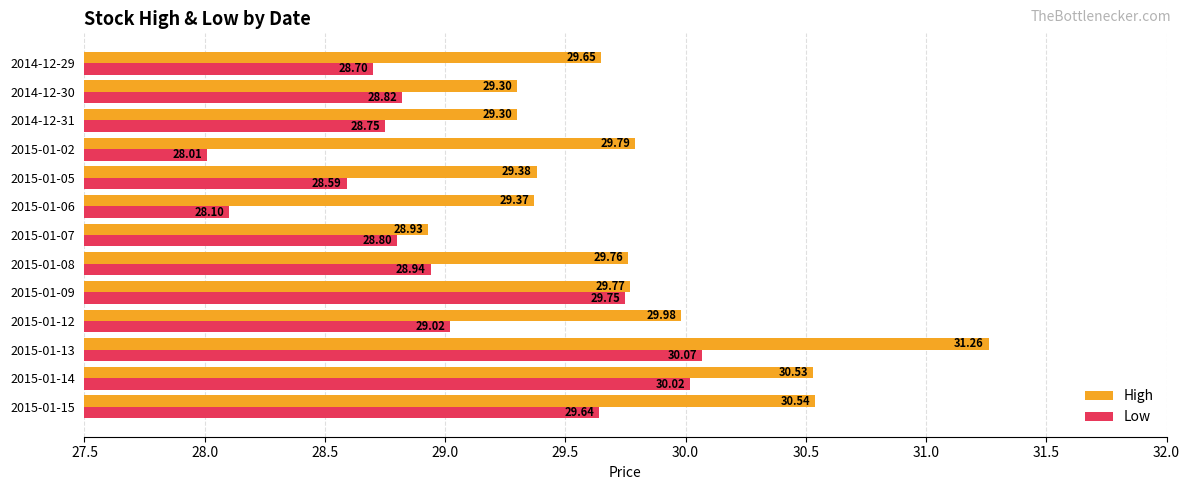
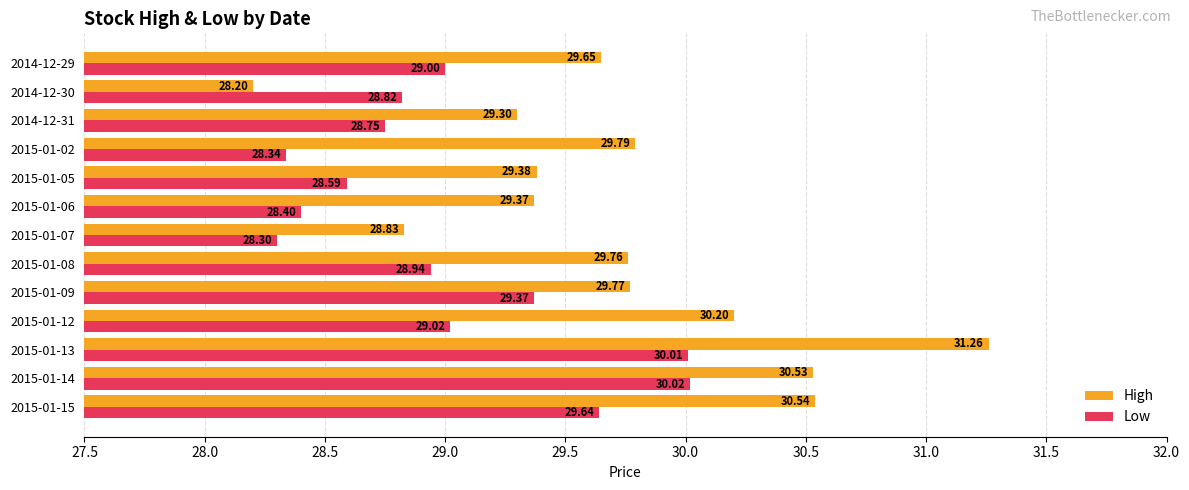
  {
    "High": {
      "2014-12-29": 29.65,
-     "2014-12-30": 29.30,
+     "2014-12-30": 28.20,
      "2014-12-31": 29.30,
      "2015-01-02": 29.79,
      "2015-01-05": 29.38,
      "2015-01-06": 29.37,
-     "2015-01-07": 28.93,
+     "2015-01-07": 28.83,
      "2015-01-08": 29.76,
      "2015-01-09": 29.77,
-     "2015-01-12": 29.98,
+     "2015-01-12": 30.20,
      "2015-01-13": 31.26,
      "2015-01-14": 30.53,
      "2015-01-15": 30.54
    },
    "Low": {
-     "2014-12-29": 28.70,
+     "2014-12-29": 29.00,
      "2014-12-30": 28.82,
      "2014-12-31": 28.75,
-     "2015-01-02": 28.01,
+     "2015-01-02": 28.34,
      "2015-01-05": 28.59,
-     "2015-01-06": 28.10,
-     "2015-01-07": 28.80,
+     "2015-01-06": 28.40,
+     "2015-01-07": 28.30,
      "2015-01-08": 28.94,
-     "2015-01-09": 29.75,
+     "2015-01-09": 29.37,
      "2015-01-12": 29.02,
-     "2015-01-13": 30.07,
+     "2015-01-13": 30.01,
      "2015-01-14": 30.02,
      "2015-01-15": 29.64
    }
  }
